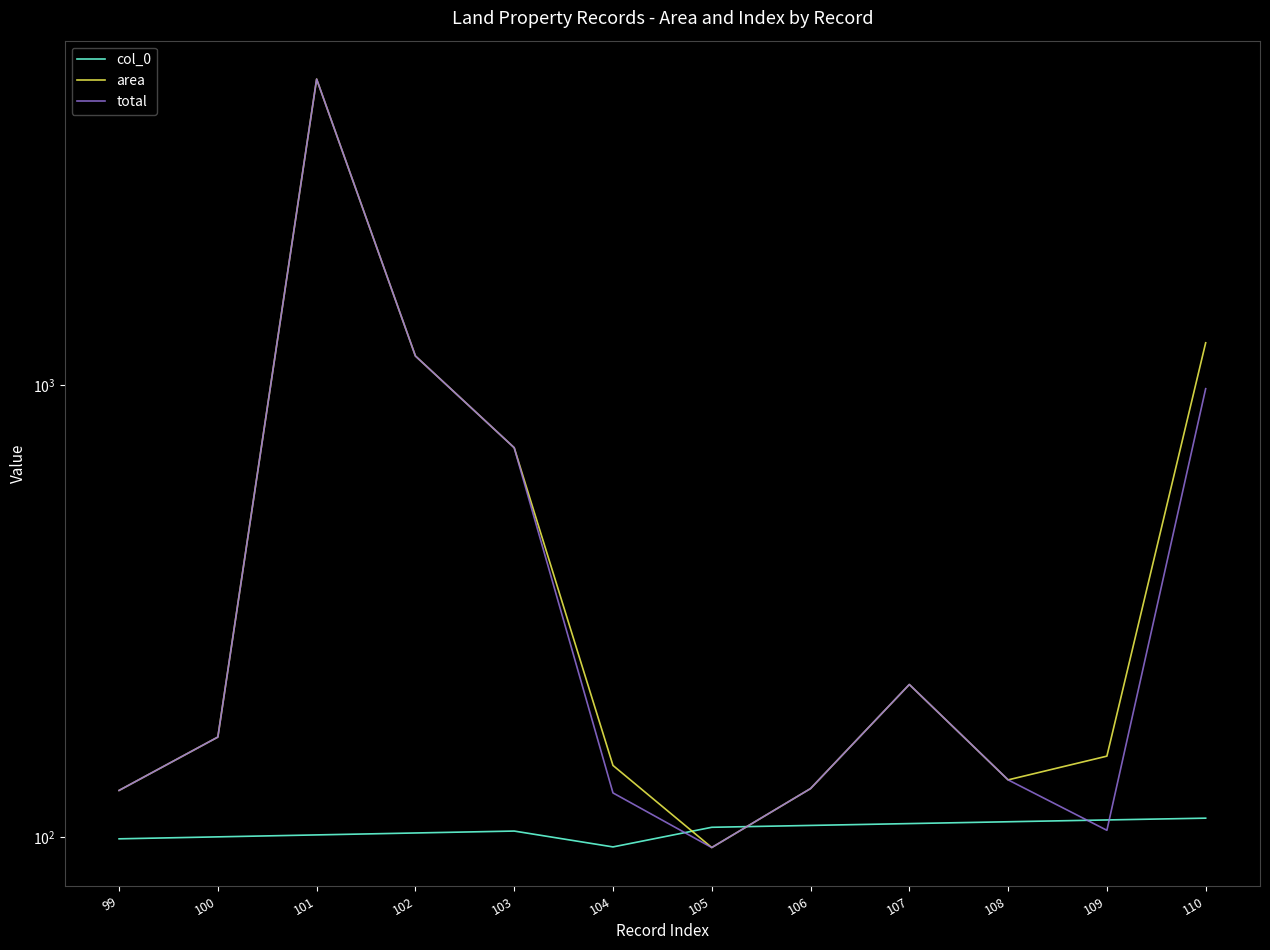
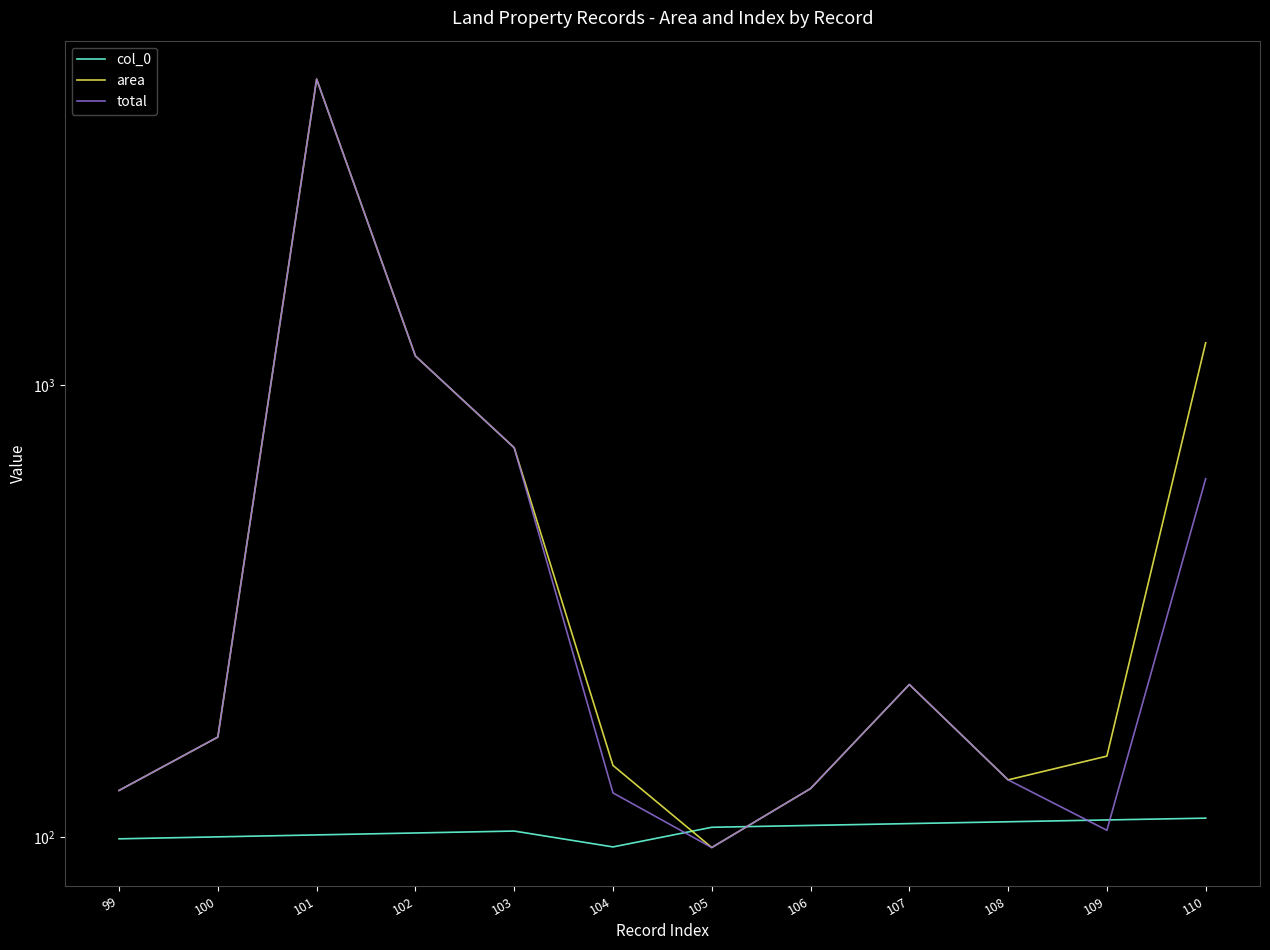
  {
    "col_0": {
      "99": 99,
      "100": 100,
      "101": 101,
      "102": 102,
      "103": 103,
      "104": 95,
      "105": 105,
      "106": 106,
      "107": 107,
      "108": 108,
      "109": 109,
      "110": 110
    },
    "area": {
      "104": 144,
      "109": 151,
      "110": 1240
    },
    "total": {
      "104": 125,
      "109": 103,
-     "110": 980
+     "110": 620
    }
  }
